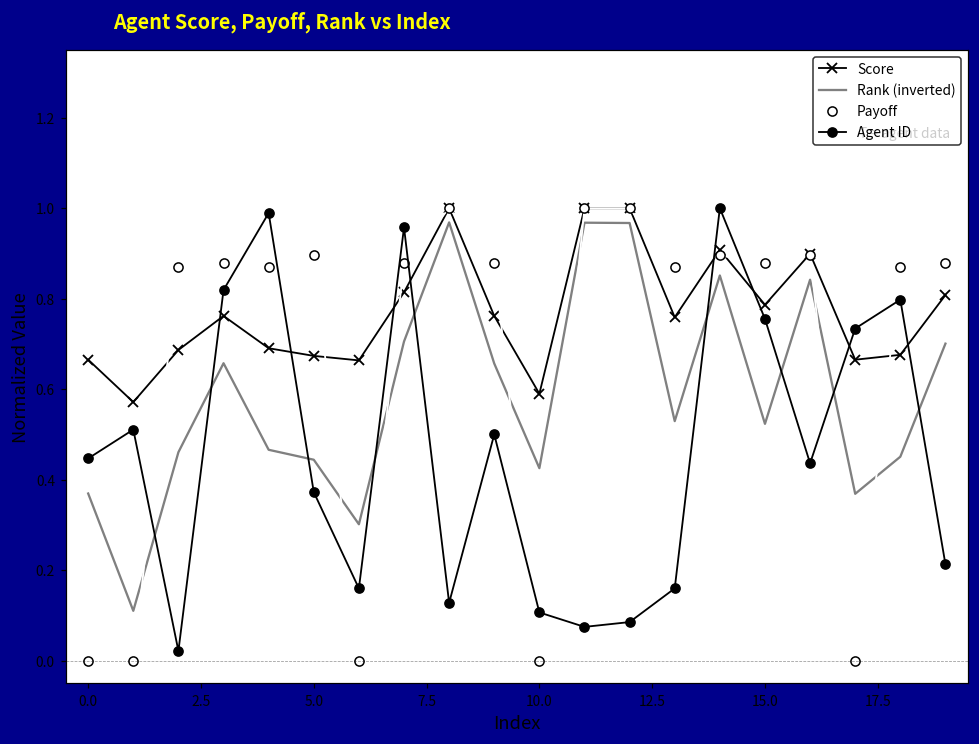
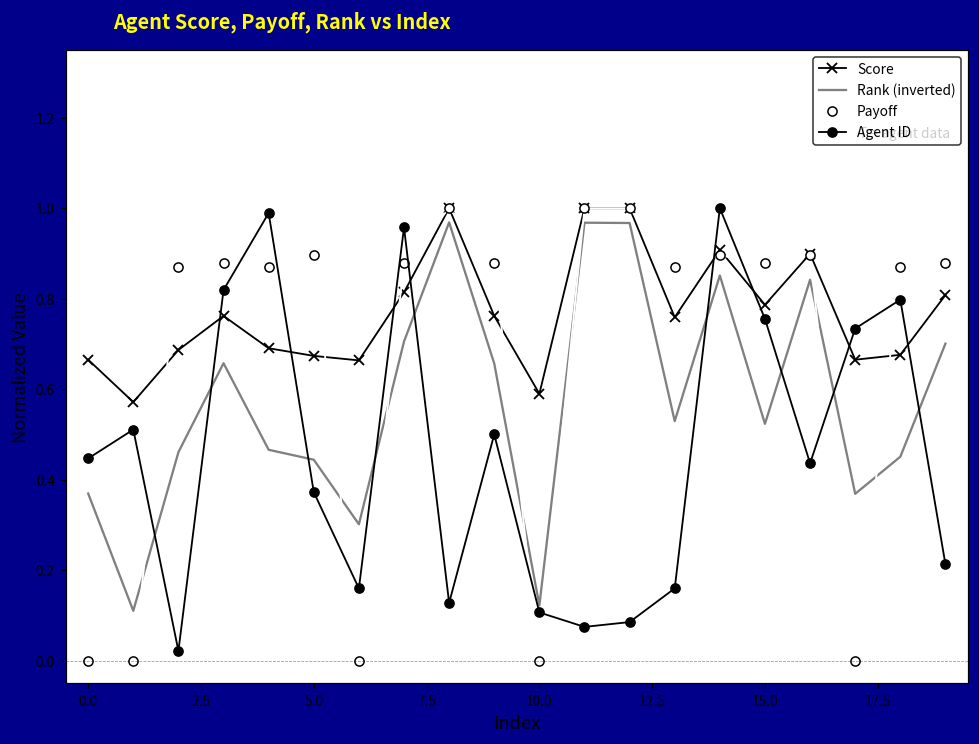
  {
    "Rank (inverted)": {
      "0.0": 0.37,
      "5.0": 0.44,
-     "10.0": 0.43,
+     "10.0": 0.12,
      "15.0": 0.52
    },
    "Payoff": {
      "0.0": 0.00,
      "5.0": 0.90,
      "10.0": 0.00,
      "15.0": 0.88
    }
  }
